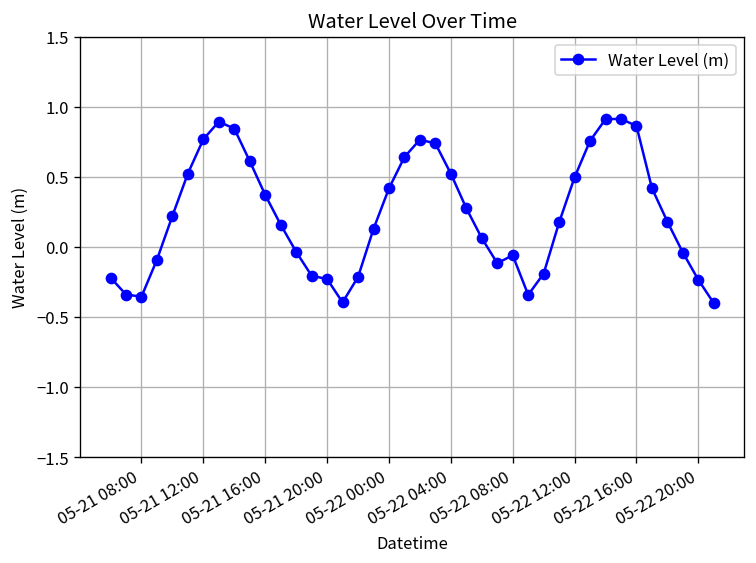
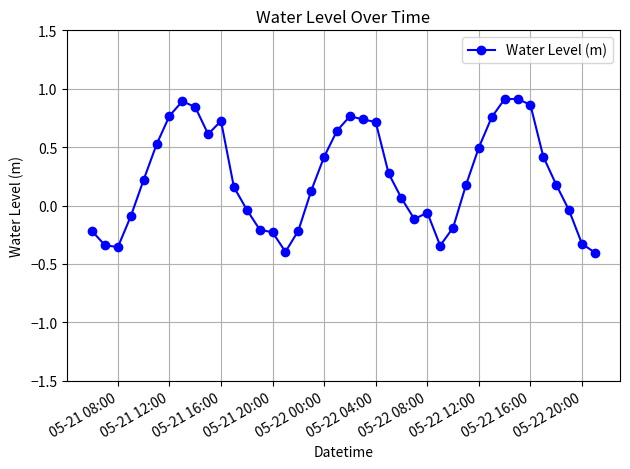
  {
    "05-21 08:00": -0.36,
    "05-21 12:00": 0.77,
-   "05-21 16:00": 0.37,
+   "05-21 16:00": 0.72,
    "05-21 20:00": -0.23,
    "05-22 00:00": 0.42,
-   "05-22 04:00": 0.52,
+   "05-22 04:00": 0.71,
    "05-22 08:00": -0.06,
    "05-22 12:00": 0.50,
    "05-22 16:00": 0.86,
-   "05-22 20:00": -0.24
+   "05-22 20:00": -0.33
  }
